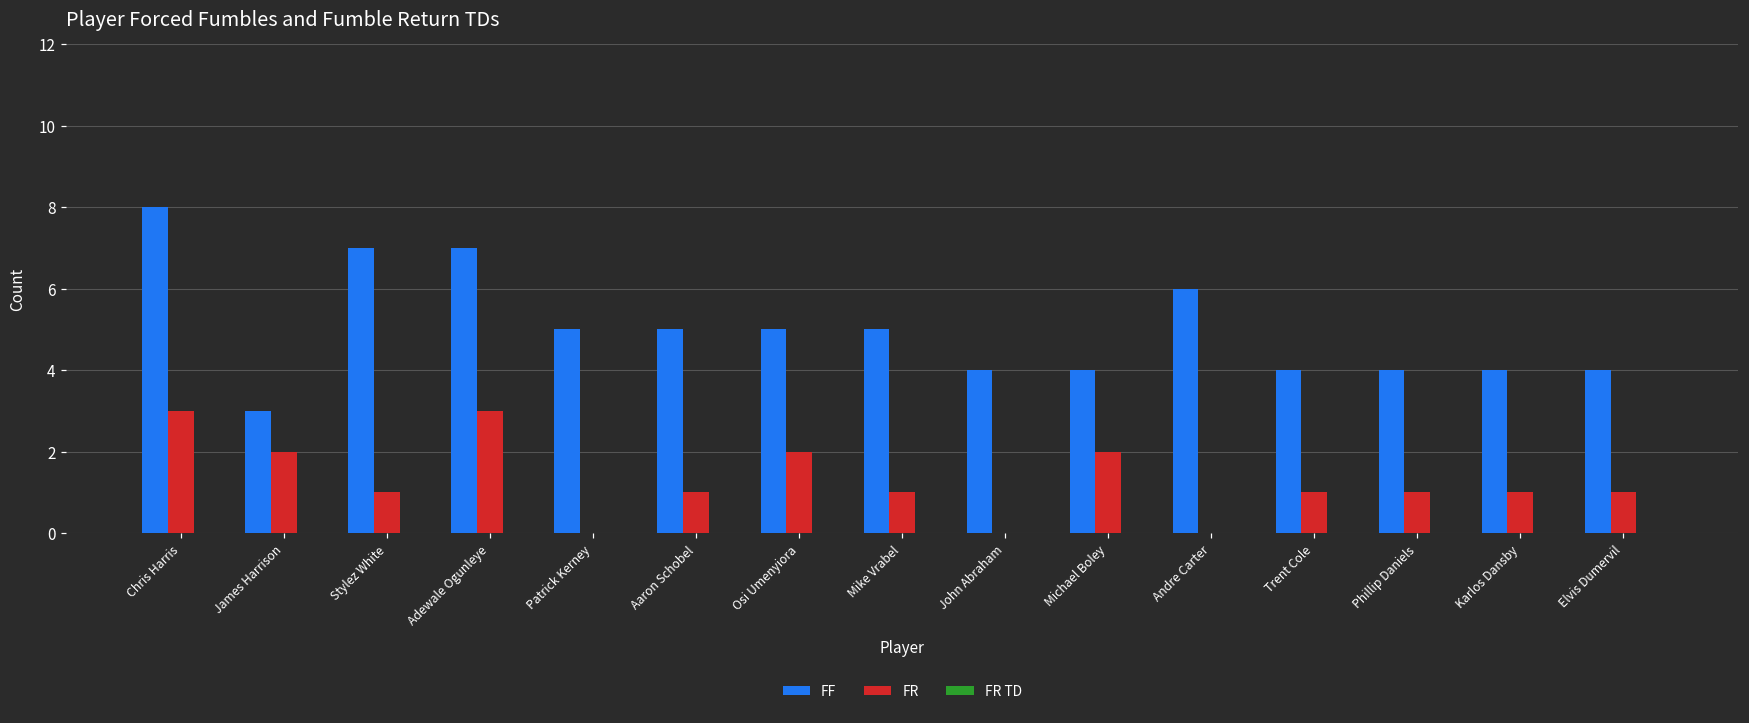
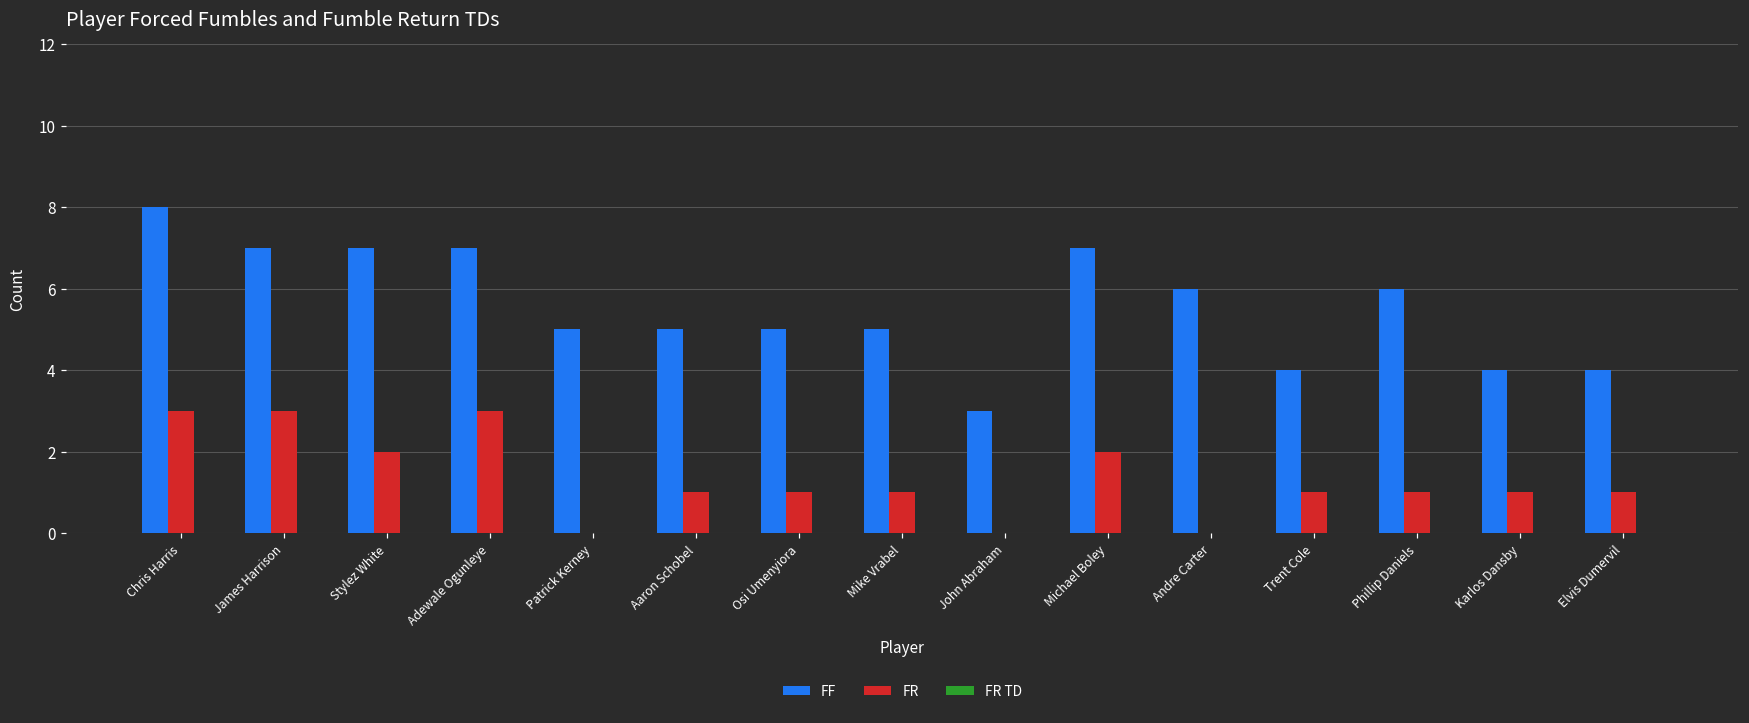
  {
    "FF": {
      "Chris Harris": 8,
-     "James Harrison": 3,
+     "James Harrison": 7,
      "Stylez White": 7,
      "Adewale Ogunleye": 7,
      "Patrick Kerney": 5,
      "Aaron Schobel": 5,
      "Osi Umenyiora": 5,
      "Mike Vrabel": 5,
-     "John Abraham": 4,
-     "Michael Boley": 4,
+     "John Abraham": 3,
+     "Michael Boley": 7,
      "Andre Carter": 6,
      "Trent Cole": 4,
-     "Phillip Daniels": 4,
+     "Phillip Daniels": 6,
      "Karlos Dansby": 4,
      "Elvis Dumervil": 4
    },
    "FR": {
      "Chris Harris": 3,
-     "James Harrison": 2,
-     "Stylez White": 1,
+     "James Harrison": 3,
+     "Stylez White": 2,
      "Adewale Ogunleye": 3,
      "Patrick Kerney": 0,
      "Aaron Schobel": 1,
-     "Osi Umenyiora": 2,
+     "Osi Umenyiora": 1,
      "Mike Vrabel": 1,
      "John Abraham": 0,
      "Michael Boley": 2,
      "Andre Carter": 0,
      "Trent Cole": 1,
      "Phillip Daniels": 1,
      "Karlos Dansby": 1,
      "Elvis Dumervil": 1
    },
    "FR TD": {
      "Chris Harris": 0,
      "James Harrison": 0,
      "Stylez White": 0,
      "Adewale Ogunleye": 0,
      "Patrick Kerney": 0,
      "Aaron Schobel": 0,
      "Osi Umenyiora": 0,
      "Mike Vrabel": 0,
      "John Abraham": 0,
      "Michael Boley": 0,
      "Andre Carter": 0,
      "Trent Cole": 0,
      "Phillip Daniels": 0,
      "Karlos Dansby": 0,
      "Elvis Dumervil": 0
    }
  }
